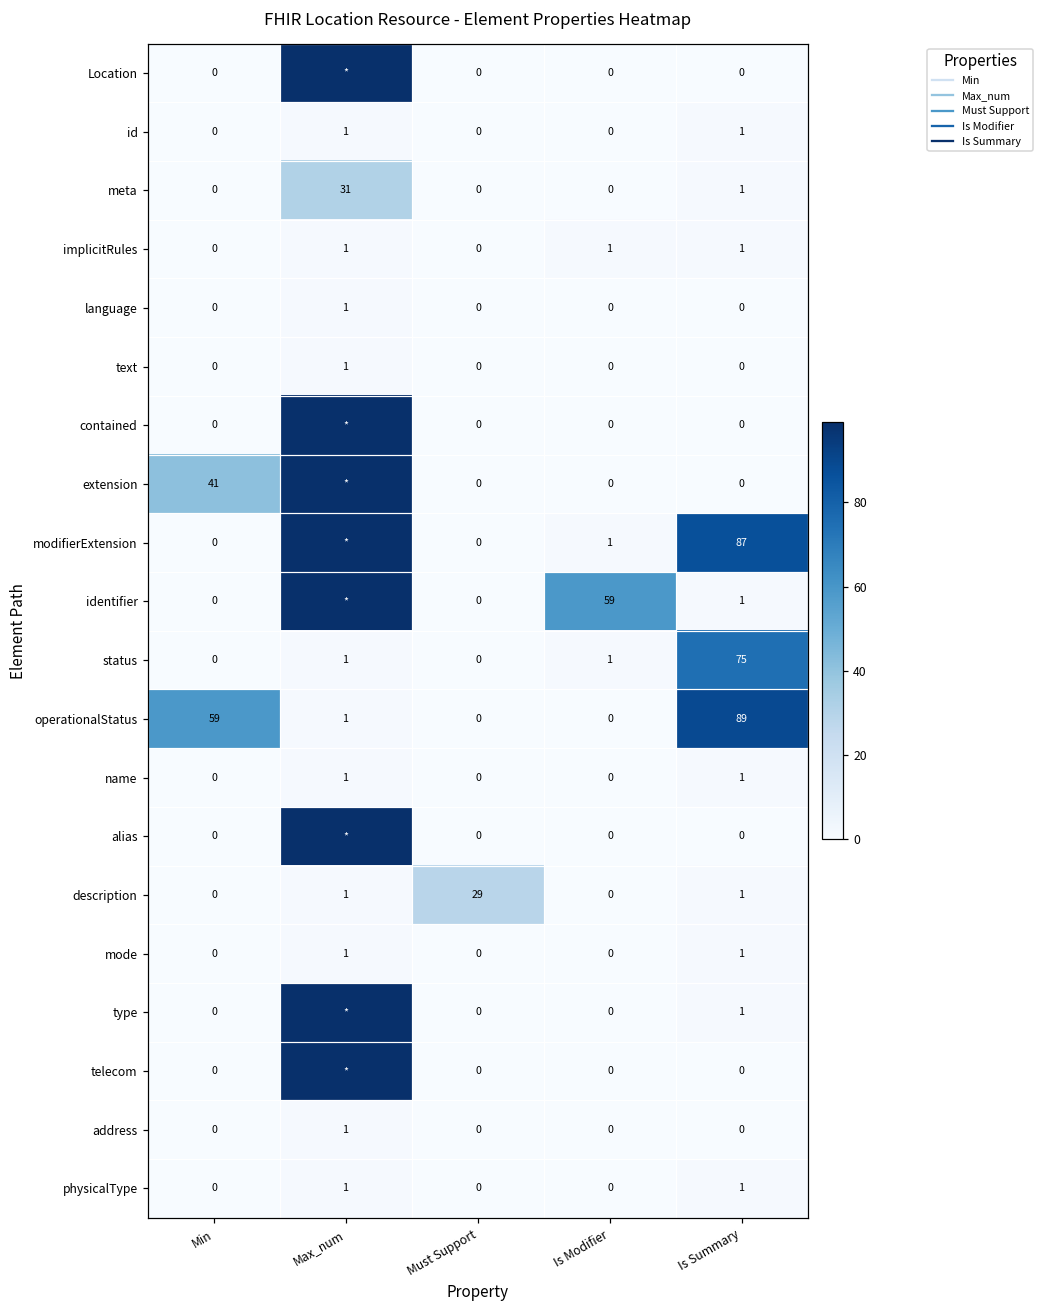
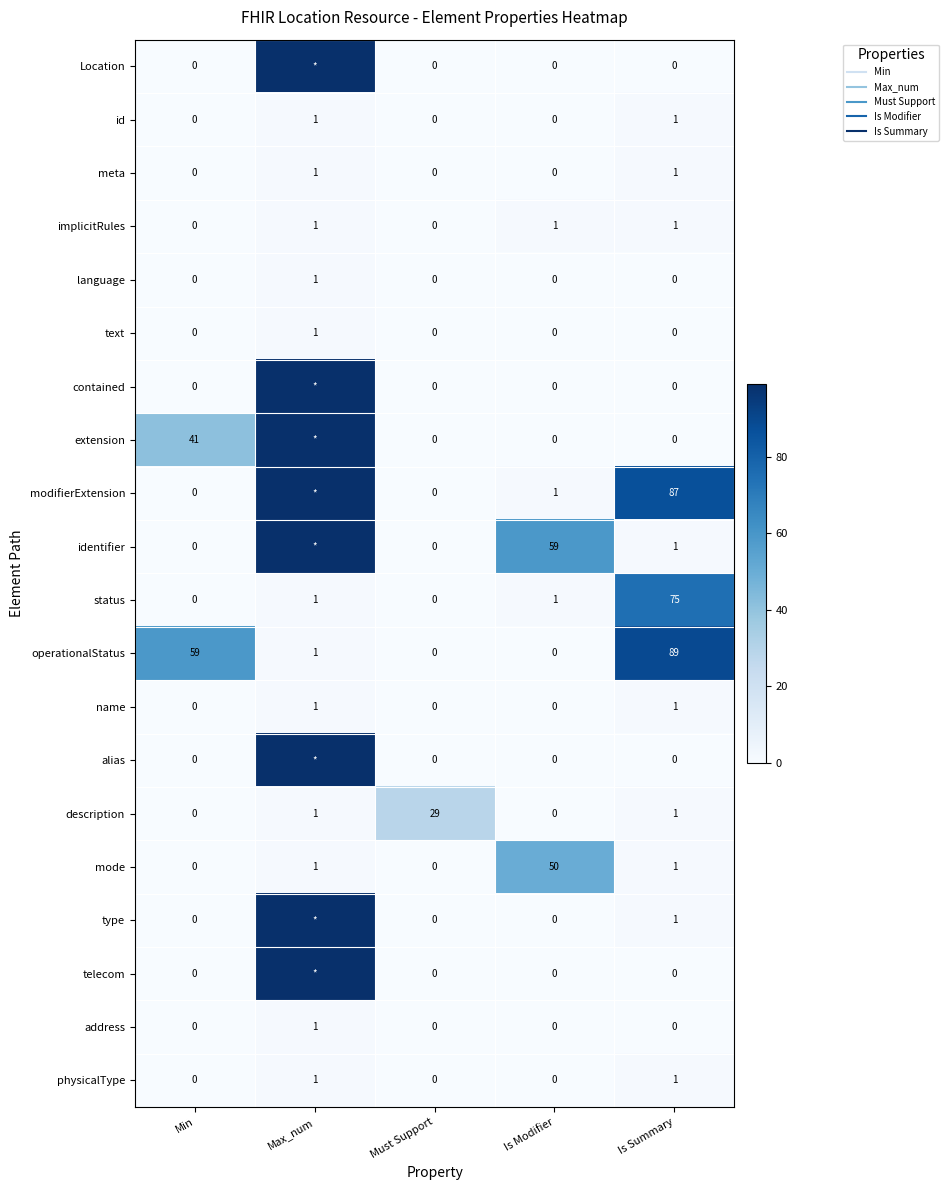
  {
    "Location": {
      "Min": 0,
      "Must Support": 0,
      "Is Modifier": 0,
      "Is Summary": 0
    },
    "id": {
      "Min": 0,
      "Max_num": 1,
      "Must Support": 0,
      "Is Modifier": 0,
      "Is Summary": 1
    },
    "meta": {
      "Min": 0,
-     "Max_num": 31,
+     "Max_num": 1,
      "Must Support": 0,
      "Is Modifier": 0,
      "Is Summary": 1
    },
    "implicitRules": {
      "Min": 0,
      "Max_num": 1,
      "Must Support": 0,
      "Is Modifier": 1,
      "Is Summary": 1
    },
    "language": {
      "Min": 0,
      "Max_num": 1,
      "Must Support": 0,
      "Is Modifier": 0,
      "Is Summary": 0
    },
    "text": {
      "Min": 0,
      "Max_num": 1,
      "Must Support": 0,
      "Is Modifier": 0,
      "Is Summary": 0
    },
    "contained": {
      "Min": 0,
      "Must Support": 0,
      "Is Modifier": 0,
      "Is Summary": 0
    },
    "extension": {
      "Min": 41,
      "Must Support": 0,
      "Is Modifier": 0,
      "Is Summary": 0
    },
    "modifierExtension": {
      "Min": 0,
      "Must Support": 0,
      "Is Modifier": 1,
      "Is Summary": 87
    },
    "identifier": {
      "Min": 0,
      "Must Support": 0,
      "Is Modifier": 59,
      "Is Summary": 1
    },
    "status": {
      "Min": 0,
      "Max_num": 1,
      "Must Support": 0,
      "Is Modifier": 1,
      "Is Summary": 75
    },
    "operationalStatus": {
      "Min": 59,
      "Max_num": 1,
      "Must Support": 0,
      "Is Modifier": 0,
      "Is Summary": 89
    },
    "name": {
      "Min": 0,
      "Max_num": 1,
      "Must Support": 0,
      "Is Modifier": 0,
      "Is Summary": 1
    },
    "alias": {
      "Min": 0,
      "Must Support": 0,
      "Is Modifier": 0,
      "Is Summary": 0
    },
    "description": {
      "Min": 0,
      "Max_num": 1,
      "Must Support": 29,
      "Is Modifier": 0,
      "Is Summary": 1
    },
    "mode": {
      "Min": 0,
      "Max_num": 1,
      "Must Support": 0,
-     "Is Modifier": 0,
+     "Is Modifier": 50,
      "Is Summary": 1
    },
    "type": {
      "Min": 0,
      "Must Support": 0,
      "Is Modifier": 0,
      "Is Summary": 1
    },
    "telecom": {
      "Min": 0,
      "Must Support": 0,
      "Is Modifier": 0,
      "Is Summary": 0
    },
    "address": {
      "Min": 0,
      "Max_num": 1,
      "Must Support": 0,
      "Is Modifier": 0,
      "Is Summary": 0
    },
    "physicalType": {
      "Min": 0,
      "Max_num": 1,
      "Must Support": 0,
      "Is Modifier": 0,
      "Is Summary": 1
    }
  }
